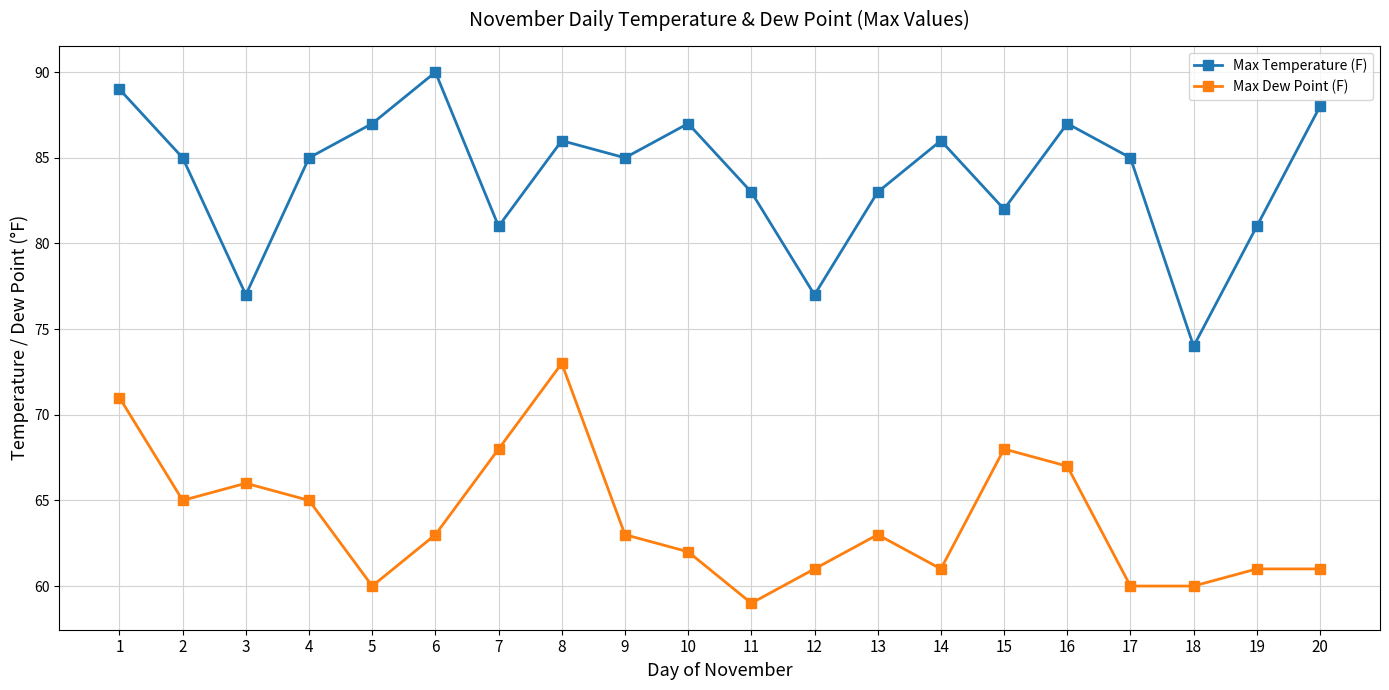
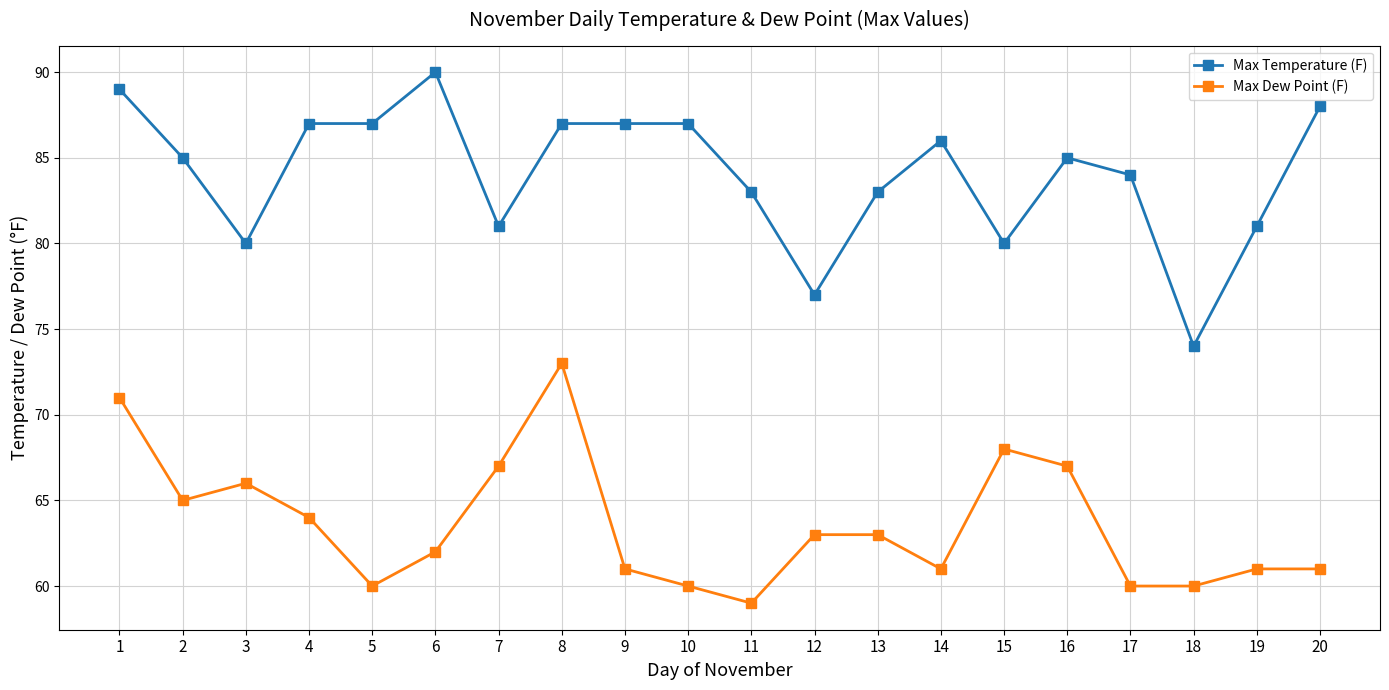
  {
    "Max Temperature (F)": {
      "1": 89,
      "2": 85,
-     "3": 77,
-     "4": 85,
+     "3": 80,
+     "4": 87,
      "5": 87,
      "6": 90,
      "7": 81,
-     "8": 86,
-     "9": 85,
+     "8": 87,
+     "9": 87,
      "10": 87,
      "11": 83,
      "12": 77,
      "13": 83,
      "14": 86,
-     "15": 82,
-     "16": 87,
-     "17": 85,
+     "15": 80,
+     "16": 85,
+     "17": 84,
      "18": 74,
      "19": 81,
      "20": 88
    },
    "Max Dew Point (F)": {
      "1": 71,
      "2": 65,
      "3": 66,
-     "4": 65,
+     "4": 64,
      "5": 60,
-     "6": 63,
-     "7": 68,
+     "6": 62,
+     "7": 67,
      "8": 73,
-     "9": 63,
-     "10": 62,
+     "9": 61,
+     "10": 60,
      "11": 59,
-     "12": 61,
+     "12": 63,
      "13": 63,
      "14": 61,
      "15": 68,
      "16": 67,
      "17": 60,
      "18": 60,
      "19": 61,
      "20": 61
    }
  }
